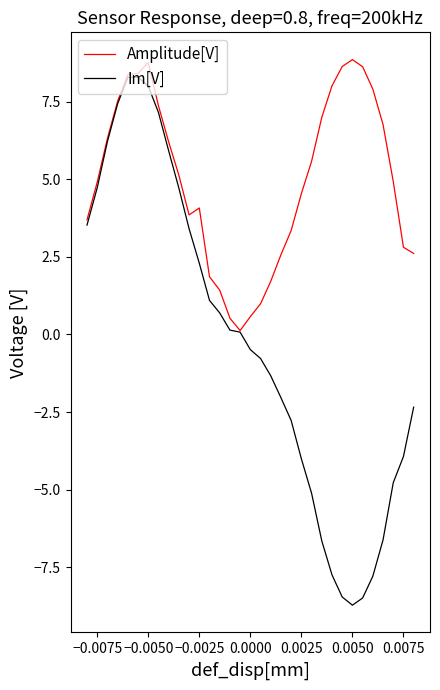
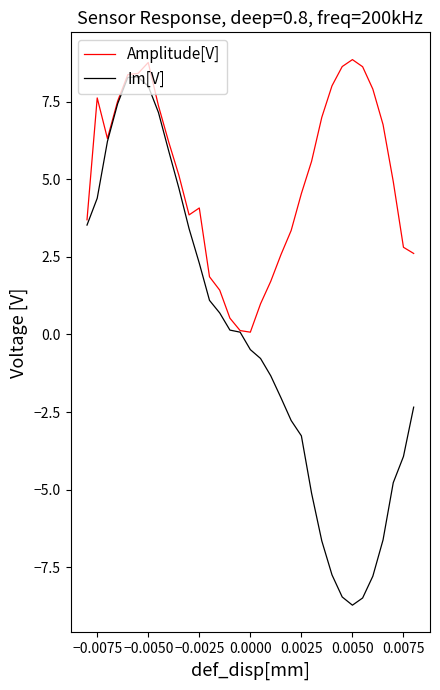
  {
    "Amplitude[V]": {
-     "−0.0075": 4.9,
+     "−0.0075": 7.6,
      "−0.0025": 4.1,
-     "0.0000": 0.6,
+     "0.0000": 0.1,
      "0.0025": 4.5,
      "0.0050": 8.9,
      "0.0075": 2.8
    },
    "Im[V]": {
-     "−0.0075": 4.7,
+     "−0.0075": 4.4,
      "−0.0025": 2.3,
      "0.0000": -0.5,
-     "0.0025": -4.0,
+     "0.0025": -3.3,
      "0.0050": -8.7,
      "0.0075": -3.9
    }
  }
